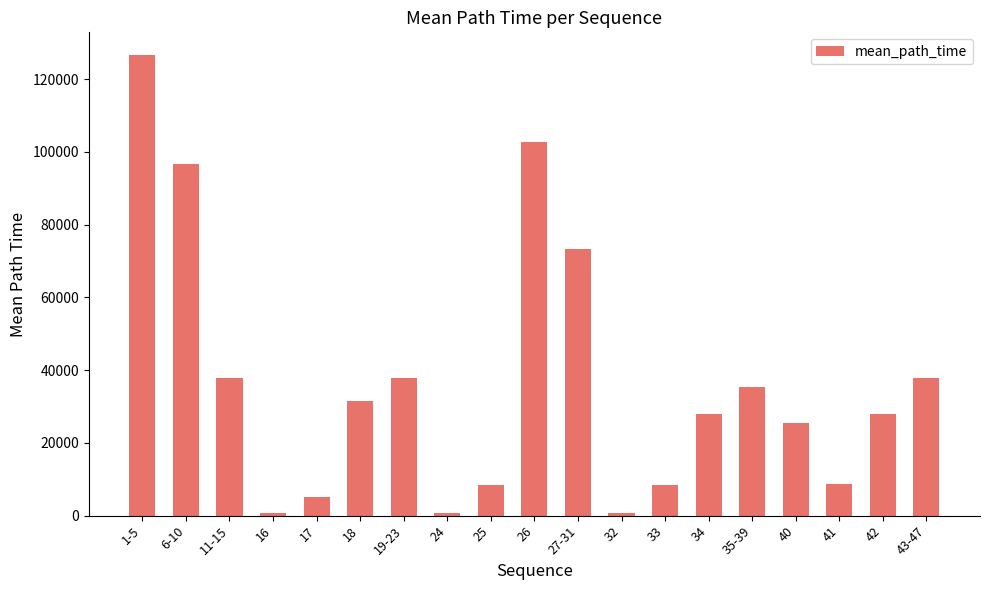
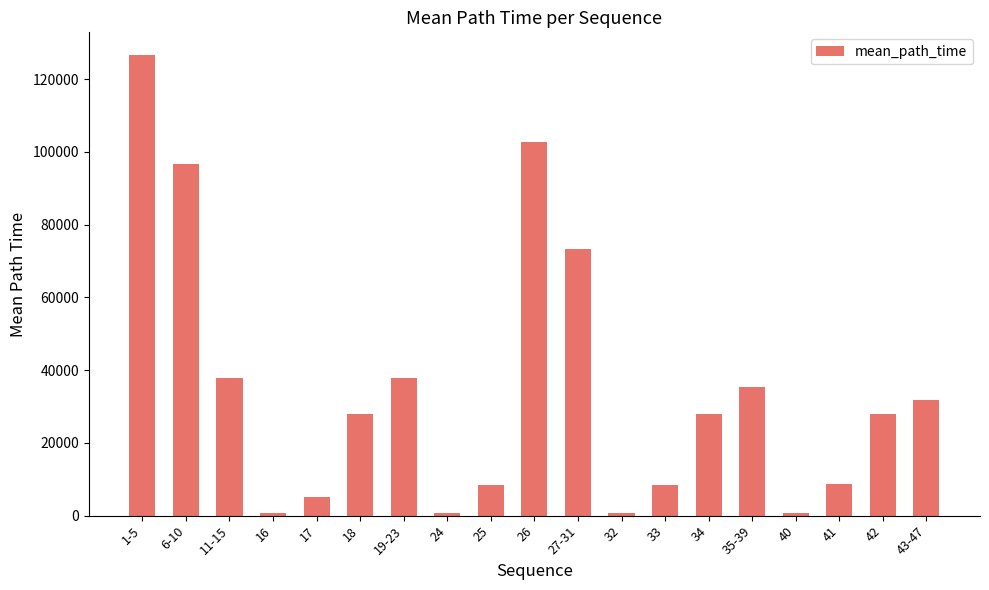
  {
    "1-5": 127000,
    "6-10": 97000,
    "11-15": 38000,
    "16": 1000,
    "17": 5000,
-   "18": 32000,
+   "18": 28000,
    "19-23": 38000,
    "24": 1000,
    "25": 8000,
    "26": 103000,
    "27-31": 73000,
    "32": 1000,
    "33": 9000,
    "34": 28000,
    "35-39": 35000,
-   "40": 25000,
+   "40": 1000,
    "41": 9000,
    "42": 28000,
-   "43-47": 38000
+   "43-47": 32000
  }
